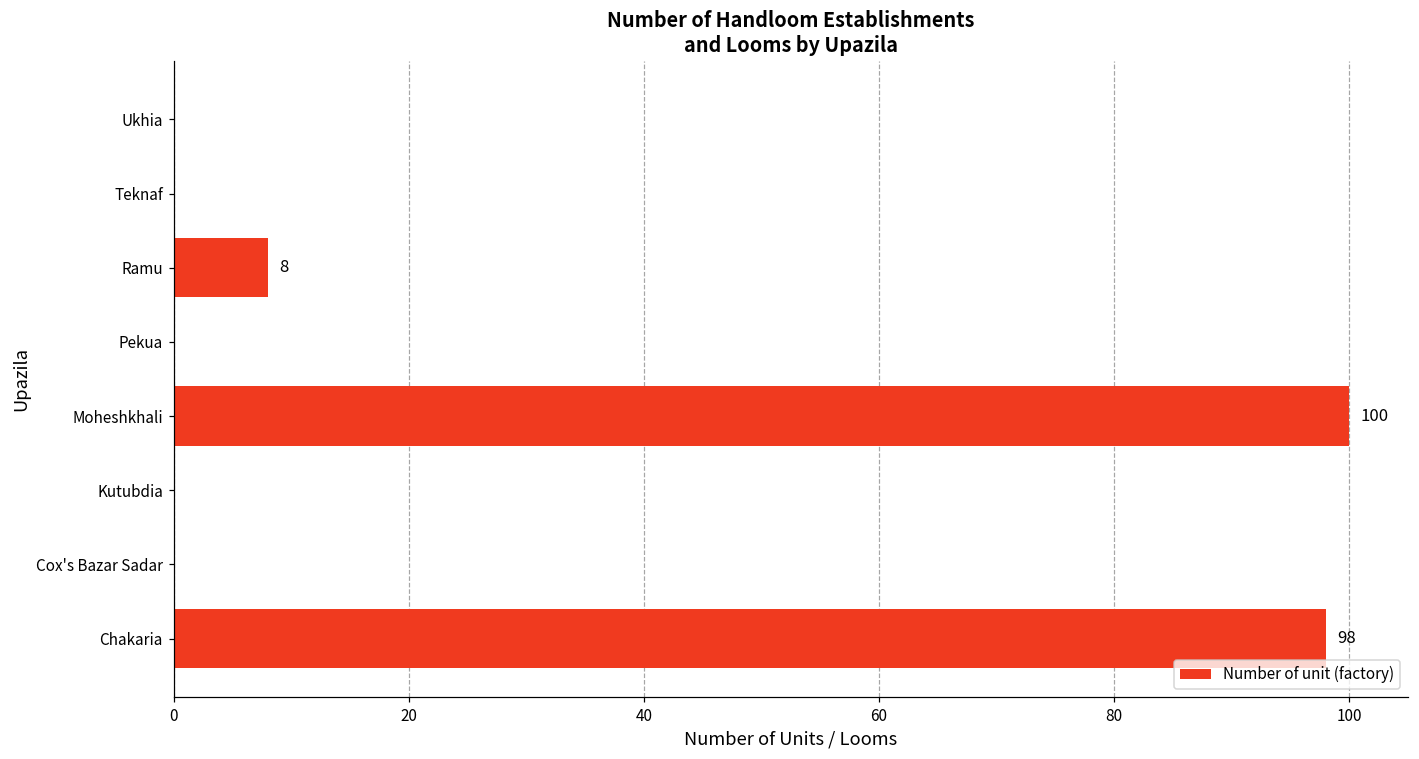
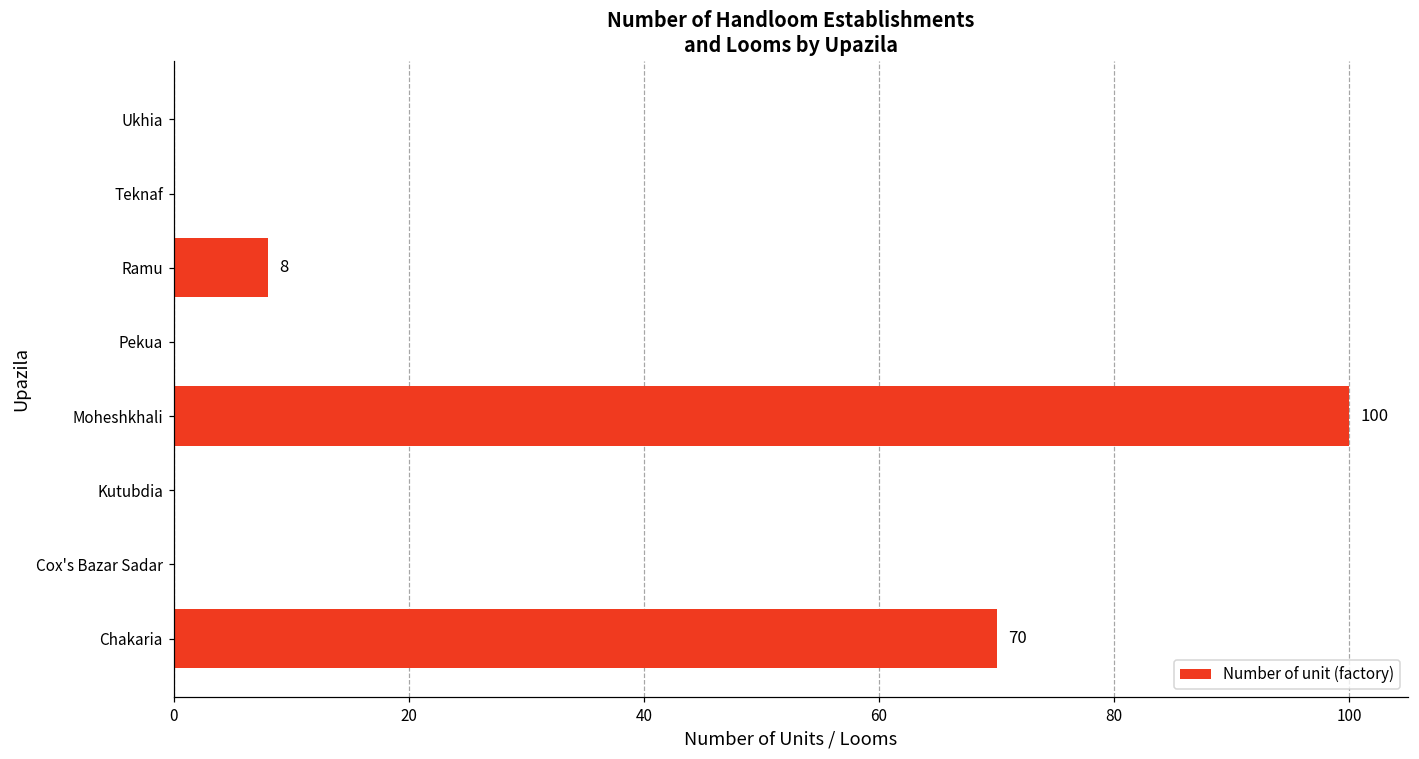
  {
    "Ramu": 8,
    "Moheshkhali": 100,
-   "Chakaria": 98
+   "Chakaria": 70
  }
